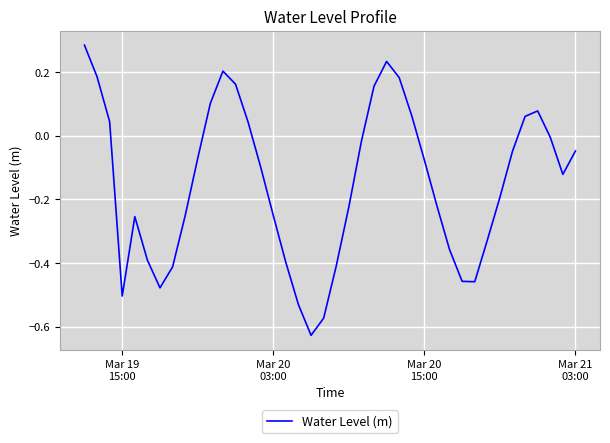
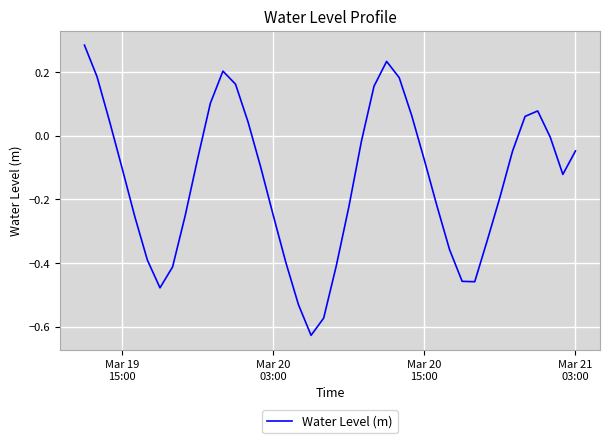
  {
-   "Mar 19 15:00": -0.50,
+   "Mar 19 15:00": -0.10,
    "Mar 20 03:00": -0.25,
    "Mar 20 15:00": -0.08,
    "Mar 21 03:00": -0.05
  }
